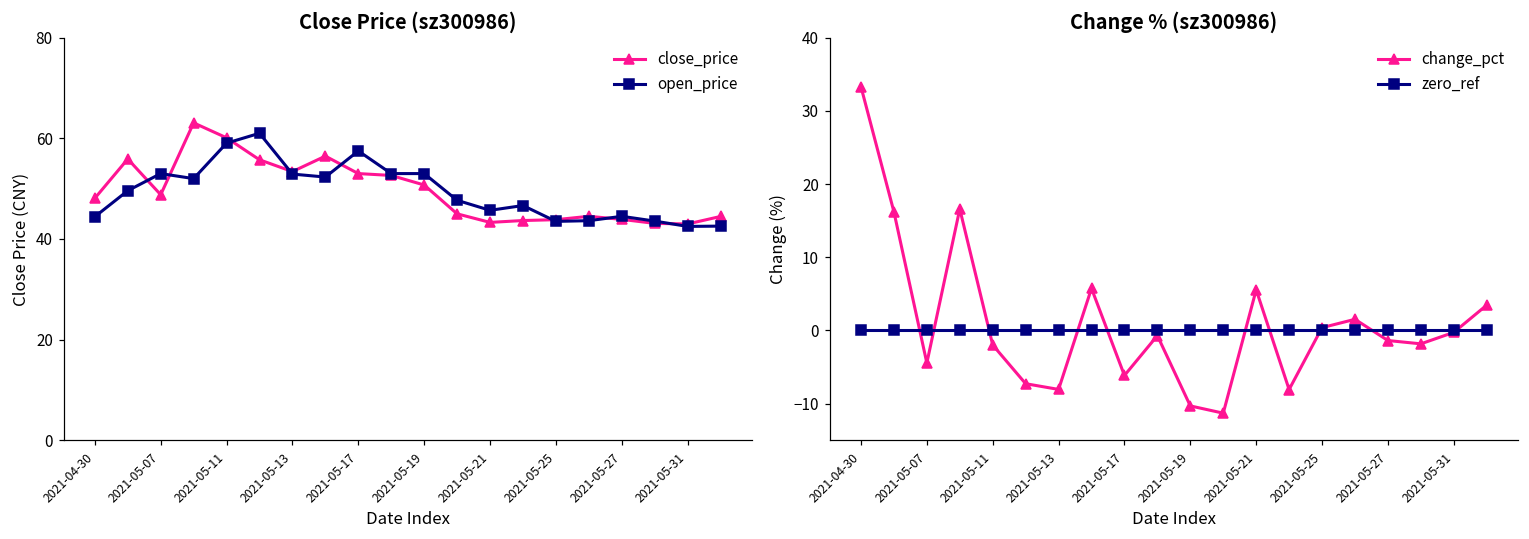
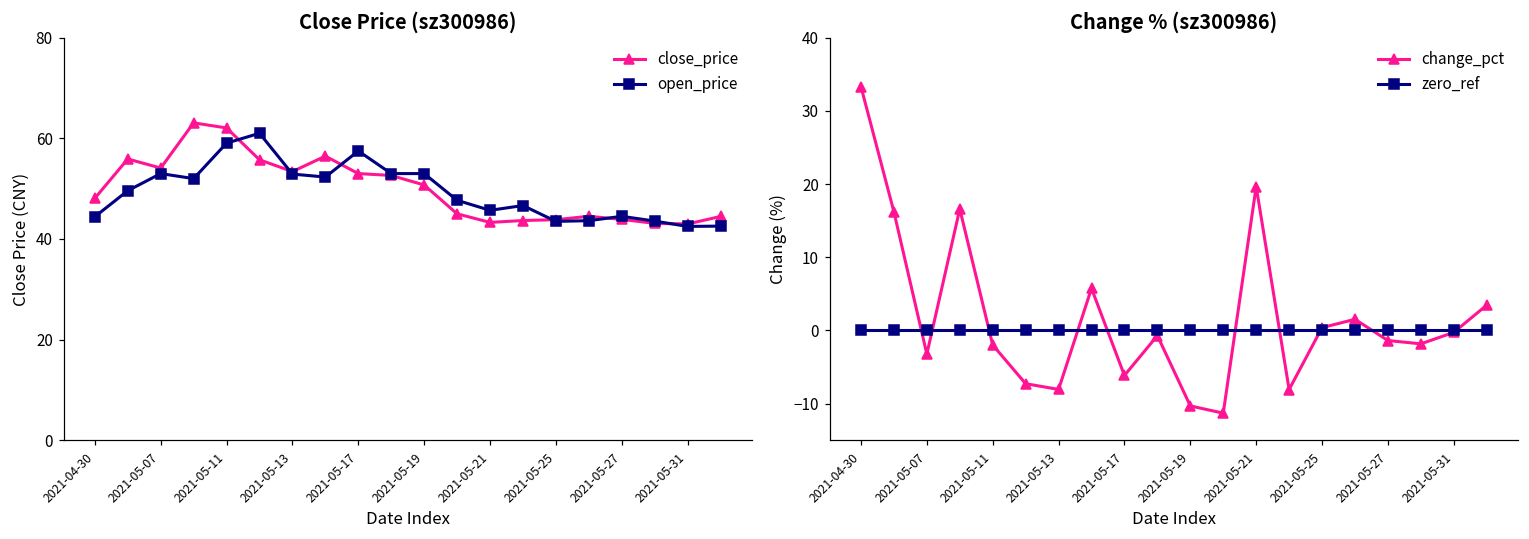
  {
    "Close Price (sz300986)": {
      "close_price": {
        "2021-04-30": 48,
-       "2021-05-07": 49,
-       "2021-05-11": 60,
+       "2021-05-07": 54,
+       "2021-05-11": 62,
        "2021-05-17": 53,
        "2021-05-19": 51,
        "2021-05-21": 43,
        "2021-05-27": 44
      },
      "open_price": {
        "2021-04-30": 44,
        "2021-05-07": 53,
        "2021-05-11": 59,
        "2021-05-17": 58,
        "2021-05-19": 53,
        "2021-05-21": 46,
        "2021-05-27": 45
      }
    },
    "Change % (sz300986)": {
      "change_pct": {
        "2021-04-30": 33,
-       "2021-05-07": -4,
+       "2021-05-07": -3,
        "2021-05-11": -2,
        "2021-05-13": -8,
        "2021-05-17": -6,
        "2021-05-19": -10,
-       "2021-05-21": 6,
+       "2021-05-21": 20,
        "2021-05-27": -1
      },
      "zero_ref": {
        "2021-04-30": 0,
        "2021-05-07": 0,
        "2021-05-11": 0,
        "2021-05-13": 0,
        "2021-05-17": 0,
        "2021-05-19": 0,
        "2021-05-21": 0,
        "2021-05-27": 0
      }
    }
  }
